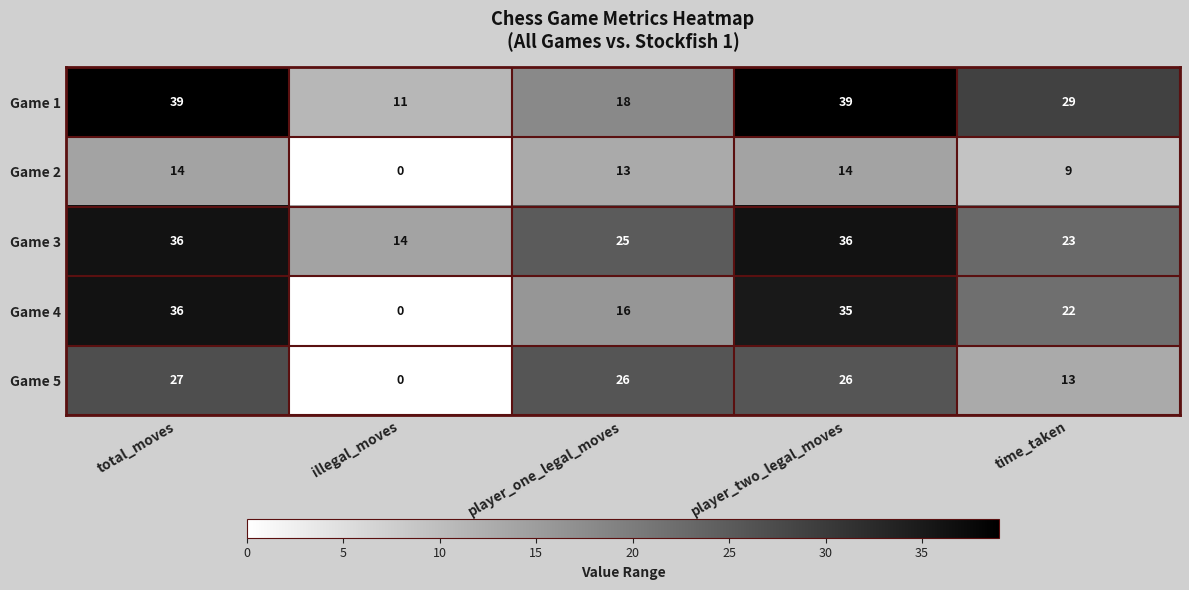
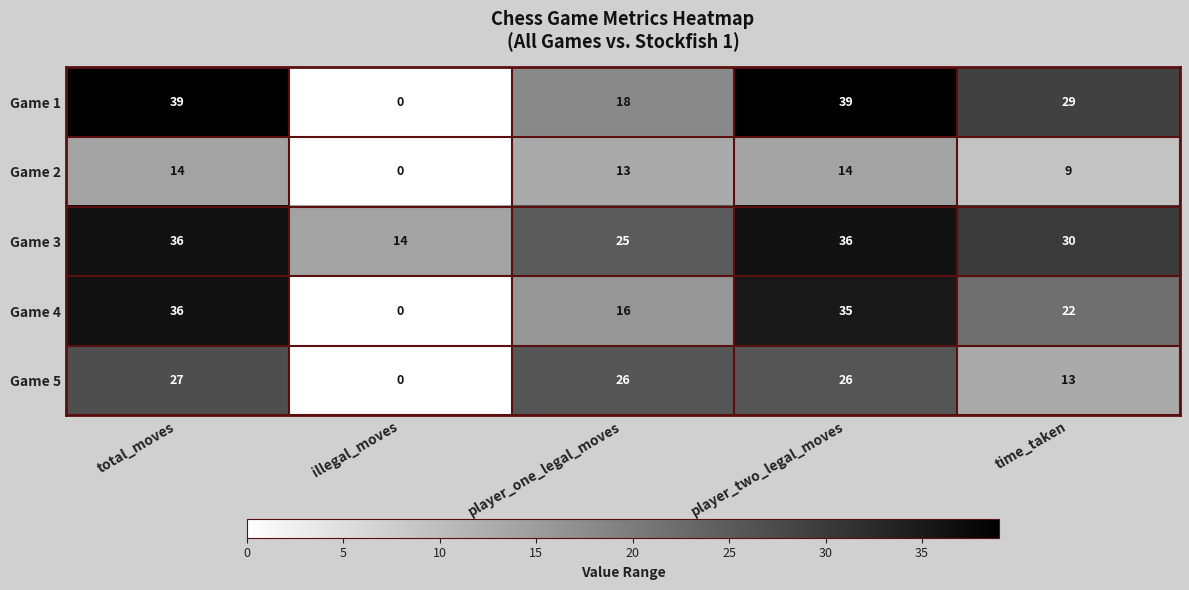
  {
    "Game 1": {
      "total_moves": 39,
-     "illegal_moves": 11,
+     "illegal_moves": 0,
      "player_one_legal_moves": 18,
      "player_two_legal_moves": 39,
      "time_taken": 29
    },
    "Game 2": {
      "total_moves": 14,
      "illegal_moves": 0,
      "player_one_legal_moves": 13,
      "player_two_legal_moves": 14,
      "time_taken": 9
    },
    "Game 3": {
      "total_moves": 36,
      "illegal_moves": 14,
      "player_one_legal_moves": 25,
      "player_two_legal_moves": 36,
-     "time_taken": 23
+     "time_taken": 30
    },
    "Game 4": {
      "total_moves": 36,
      "illegal_moves": 0,
      "player_one_legal_moves": 16,
      "player_two_legal_moves": 35,
      "time_taken": 22
    },
    "Game 5": {
      "total_moves": 27,
      "illegal_moves": 0,
      "player_one_legal_moves": 26,
      "player_two_legal_moves": 26,
      "time_taken": 13
    }
  }
